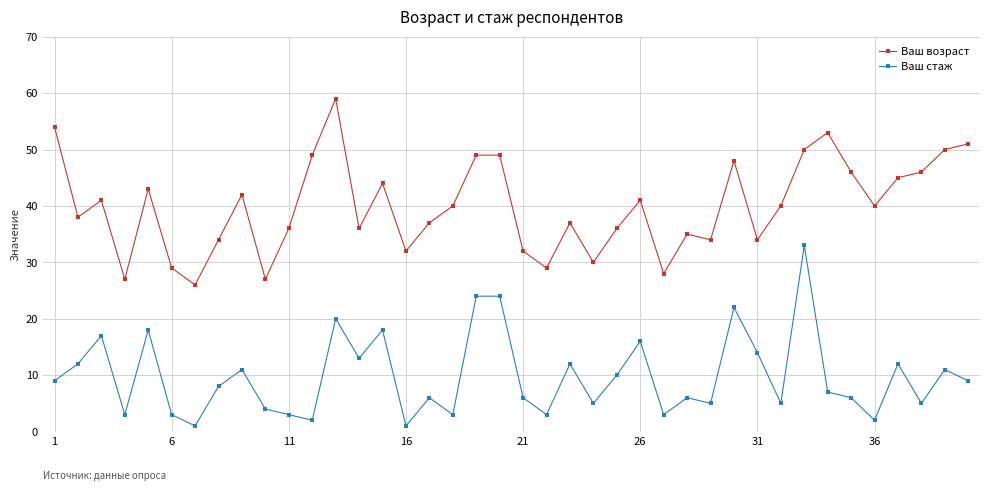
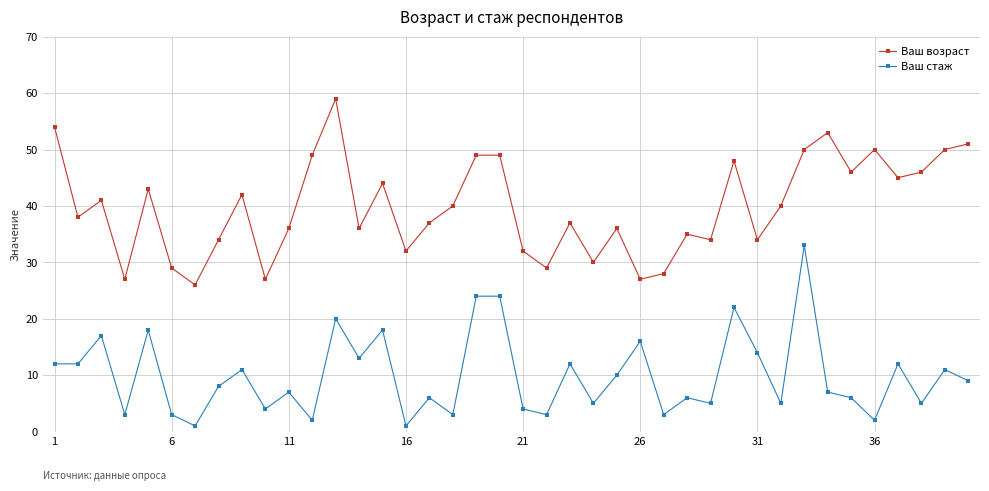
  {
    "Ваш возраст": {
      "1": 54,
      "6": 29,
      "11": 36,
      "16": 32,
      "21": 32,
-     "26": 41,
+     "26": 27,
      "31": 34,
-     "36": 40
+     "36": 50
    },
    "Ваш стаж": {
-     "1": 9,
+     "1": 12,
      "6": 3,
-     "11": 3,
+     "11": 7,
      "16": 1,
-     "21": 6,
+     "21": 4,
      "26": 16,
      "31": 14,
      "36": 2
    }
  }
